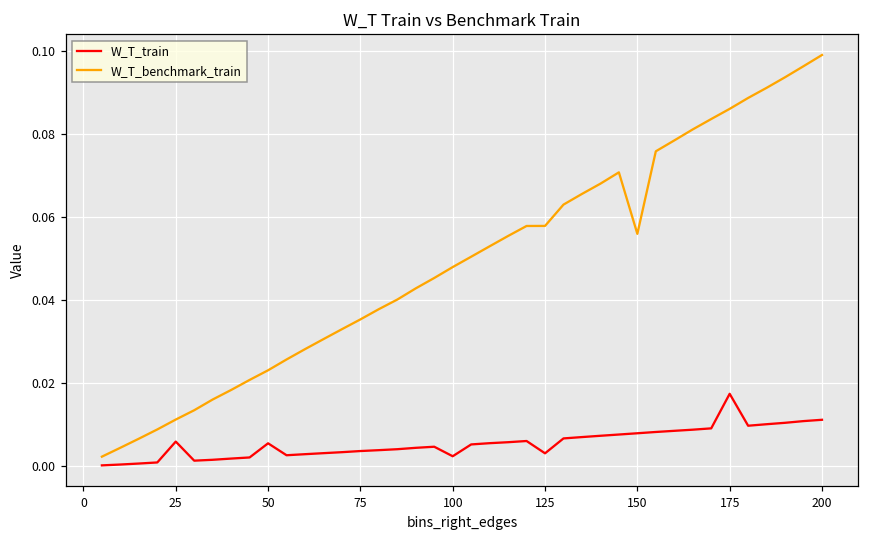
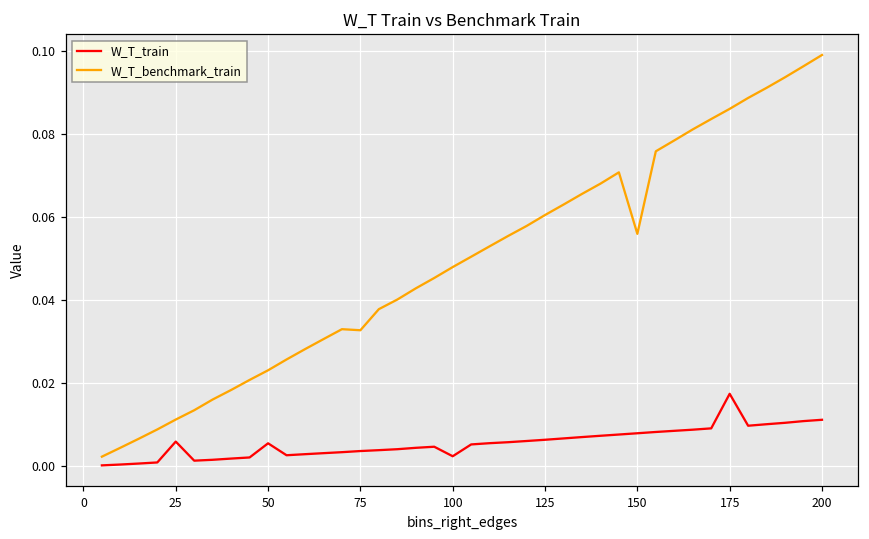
  {
    "W_T_train": {
      "25": 0.006,
      "50": 0.006,
      "75": 0.004,
      "100": 0.002,
-     "125": 0.003,
+     "125": 0.006,
      "150": 0.008,
      "175": 0.017,
      "200": 0.011
    },
    "W_T_benchmark_train": {
      "25": 0.011,
      "50": 0.023,
-     "75": 0.035,
+     "75": 0.033,
      "100": 0.048,
-     "125": 0.058,
+     "125": 0.060,
      "150": 0.056,
      "175": 0.086,
      "200": 0.099
    }
  }
